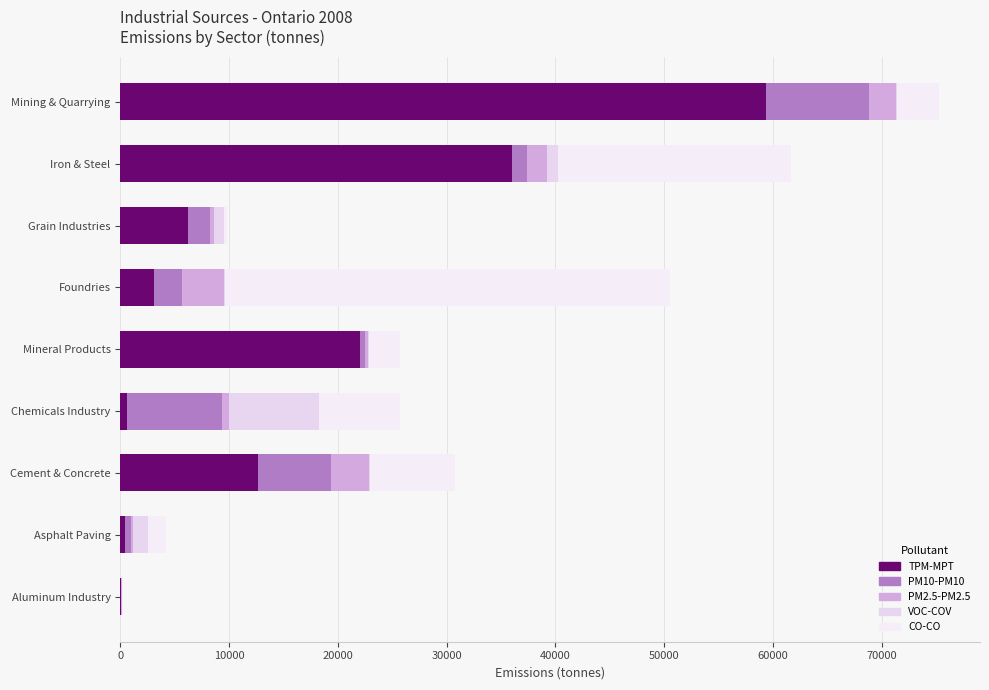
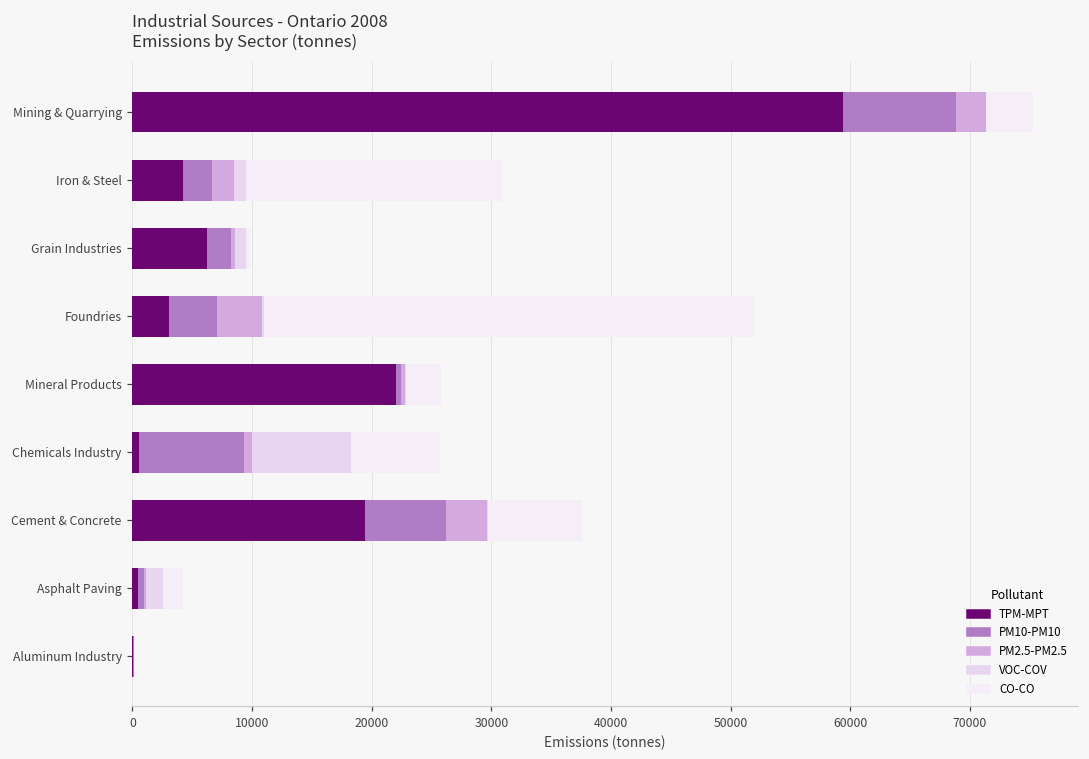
  {
    "TPM-MPT": {
      "Mining & Quarrying": 59400,
-     "Iron & Steel": 36000,
+     "Iron & Steel": 4300,
      "Grain Industries": 6200,
      "Foundries": 3100,
      "Mineral Products": 22000,
      "Chemicals Industry": 600,
-     "Cement & Concrete": 12700,
+     "Cement & Concrete": 19500,
      "Asphalt Paving": 400
    },
    "PM10-PM10": {
      "Mining & Quarrying": 9500,
-     "Iron & Steel": 1400,
+     "Iron & Steel": 2400,
      "Grain Industries": 2100,
-     "Foundries": 2600,
+     "Foundries": 4000,
      "Mineral Products": 400,
      "Chemicals Industry": 8800,
      "Cement & Concrete": 6700,
      "Asphalt Paving": 500
    }
  }
